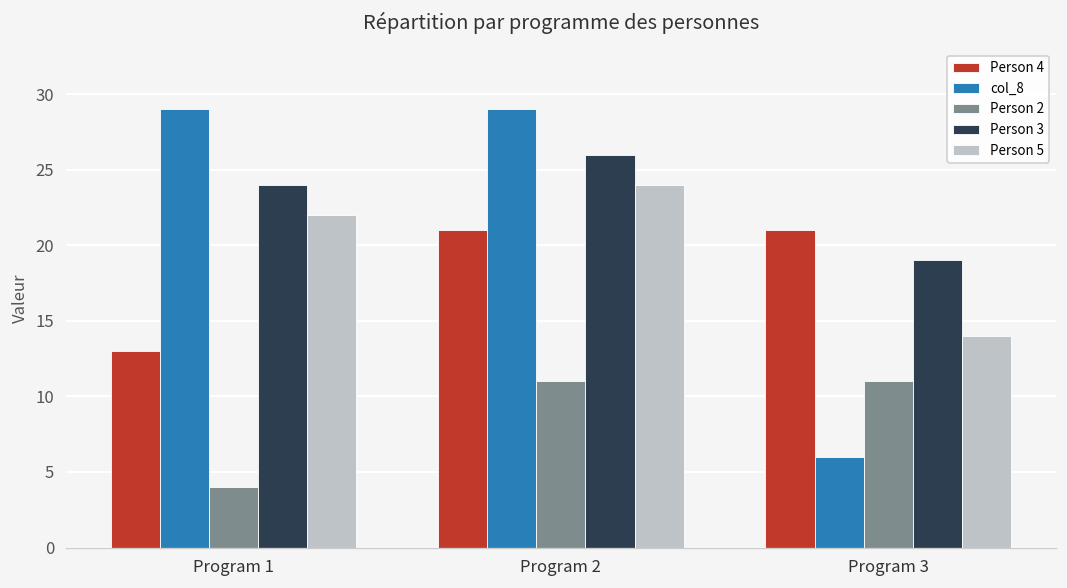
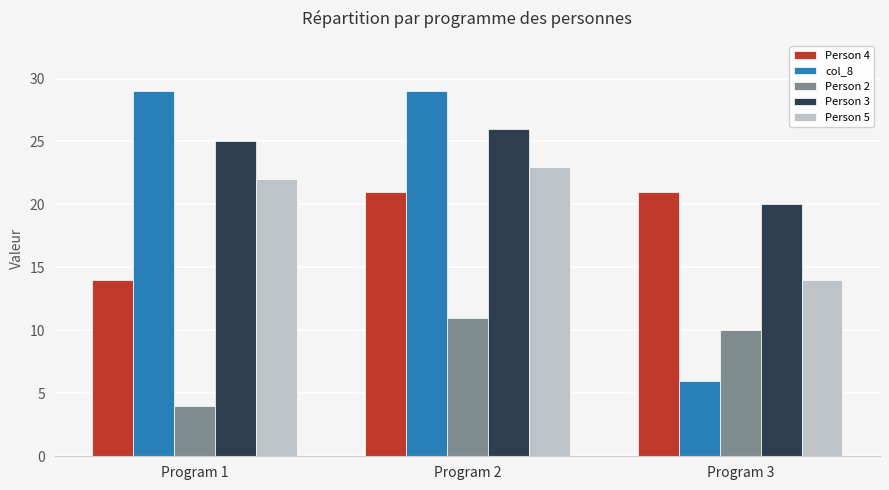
  {
    "Person 4": {
-     "Program 1": 13,
+     "Program 1": 14,
      "Program 2": 21,
      "Program 3": 21
    },
    "col_8": {
      "Program 1": 29,
      "Program 2": 29,
      "Program 3": 6
    },
    "Person 2": {
      "Program 1": 4,
      "Program 2": 11,
-     "Program 3": 11
+     "Program 3": 10
    },
    "Person 3": {
-     "Program 1": 24,
+     "Program 1": 25,
      "Program 2": 26,
-     "Program 3": 19
+     "Program 3": 20
    },
    "Person 5": {
      "Program 1": 22,
-     "Program 2": 24,
+     "Program 2": 23,
      "Program 3": 14
    }
  }
